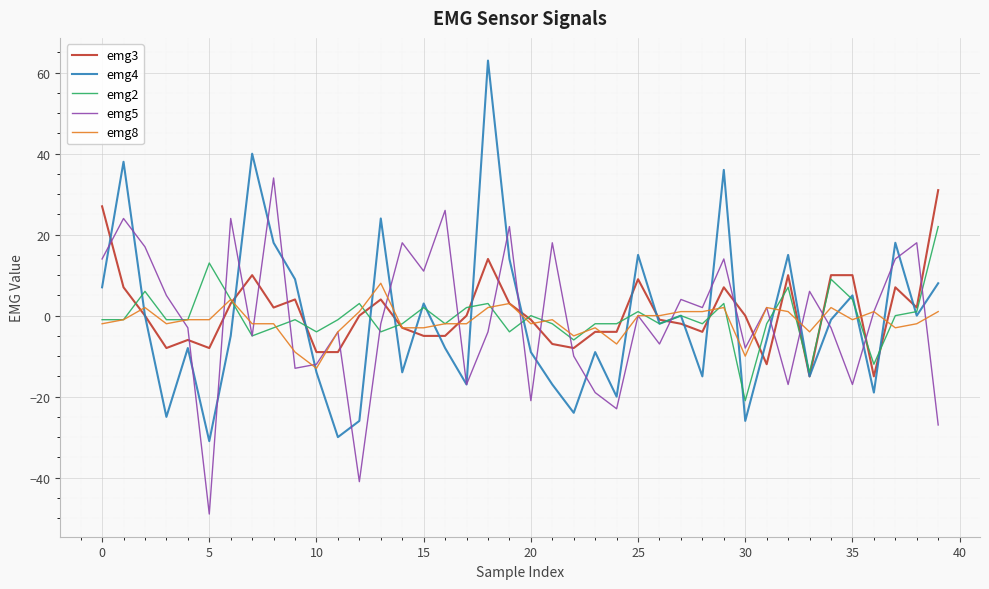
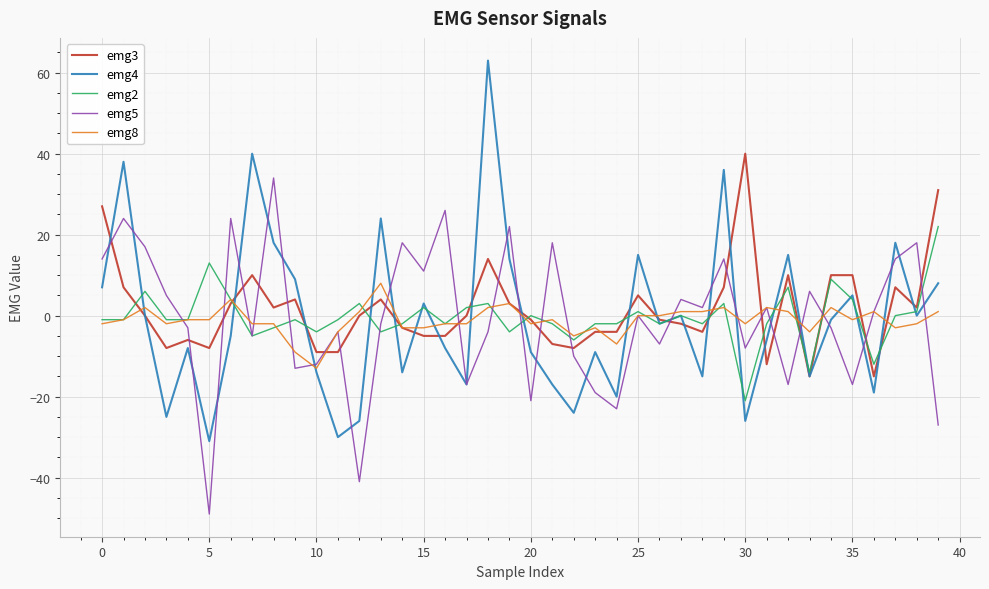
  {
    "emg3": {
      "0": 27,
      "5": -8,
      "10": -9,
      "15": -5,
      "20": -1,
-     "25": 9,
-     "30": 0,
+     "25": 5,
+     "30": 40,
      "35": 10
    },
    "emg4": {
      "0": 7,
      "5": -31,
      "10": -14,
      "15": 3,
      "20": -9,
      "25": 15,
      "30": -26,
      "35": 5
    },
    "emg2": {
      "0": -1,
      "5": 13,
      "10": -4,
      "15": 2,
      "20": 0,
      "25": 1,
      "30": -21,
      "35": 4
    },
    "emg5": {
      "0": 14,
      "5": -49,
      "10": -12,
      "15": 11,
      "20": -21,
      "30": -8,
      "35": -17
    },
    "emg8": {
      "0": -2,
      "5": -1,
      "10": -13,
      "15": -3,
      "20": -2,
-     "30": -10,
+     "30": -2,
      "35": -1
    }
  }
